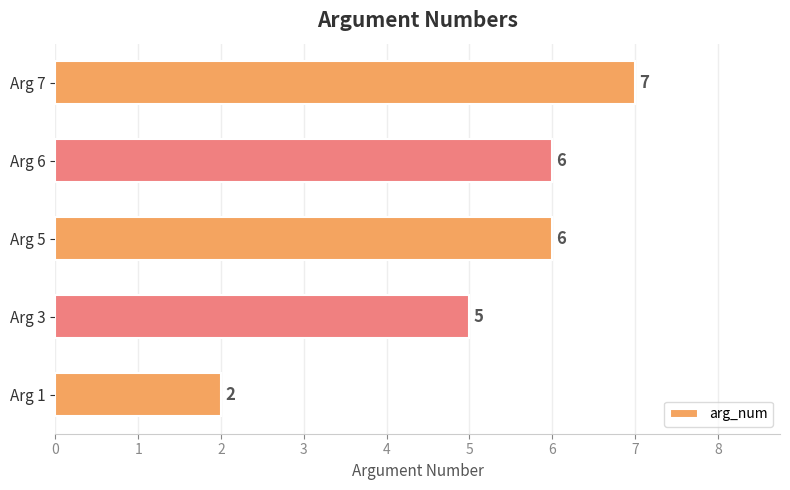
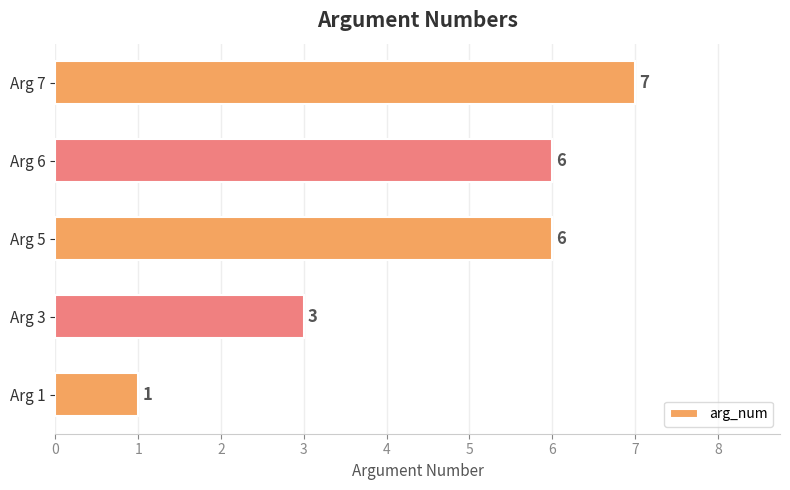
  {
    "Arg 7": 7,
    "Arg 6": 6,
    "Arg 5": 6,
-   "Arg 3": 5,
-   "Arg 1": 2
+   "Arg 3": 3,
+   "Arg 1": 1
  }
